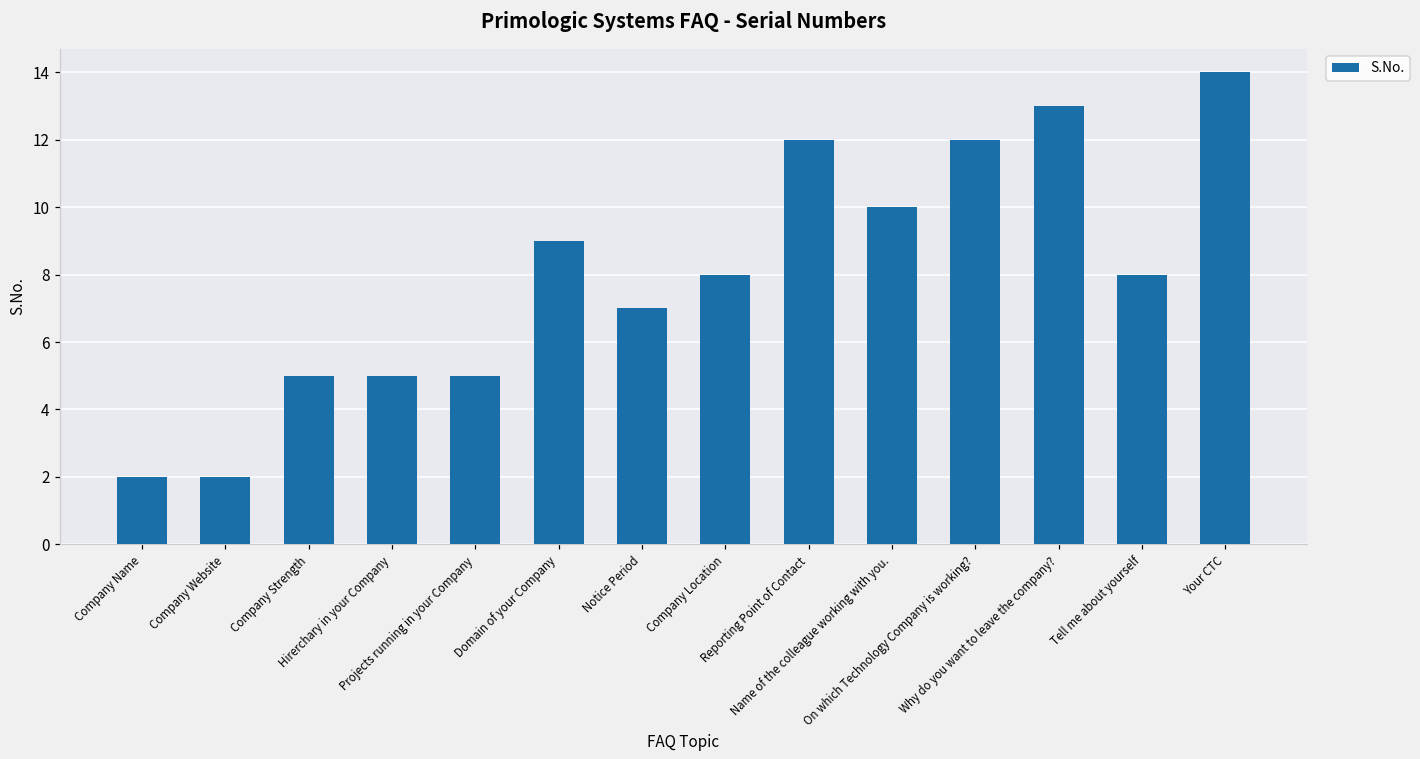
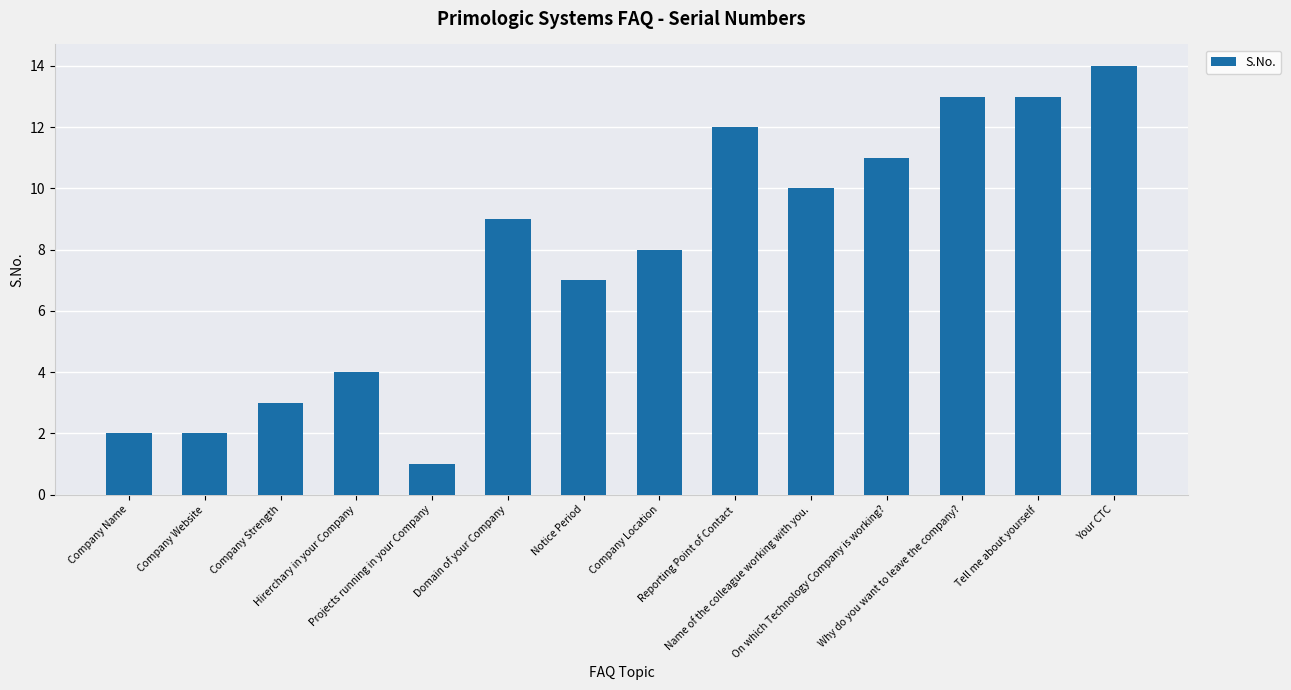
  {
    "Company Name": 2,
    "Company Website": 2,
-   "Company Strength": 5,
-   "Hirerchary in your Company": 5,
-   "Projects running in your Company": 5,
+   "Company Strength": 3,
+   "Hirerchary in your Company": 4,
+   "Projects running in your Company": 1,
    "Domain of your Company": 9,
    "Notice Period": 7,
    "Company Location": 8,
    "Reporting Point of Contact": 12,
    "Name of the colleague working with you.": 10,
-   "On which Technology Company is working?": 12,
+   "On which Technology Company is working?": 11,
    "Why do you want to leave the company?": 13,
-   "Tell me about yourself": 8,
+   "Tell me about yourself": 13,
    "Your CTC": 14
  }
